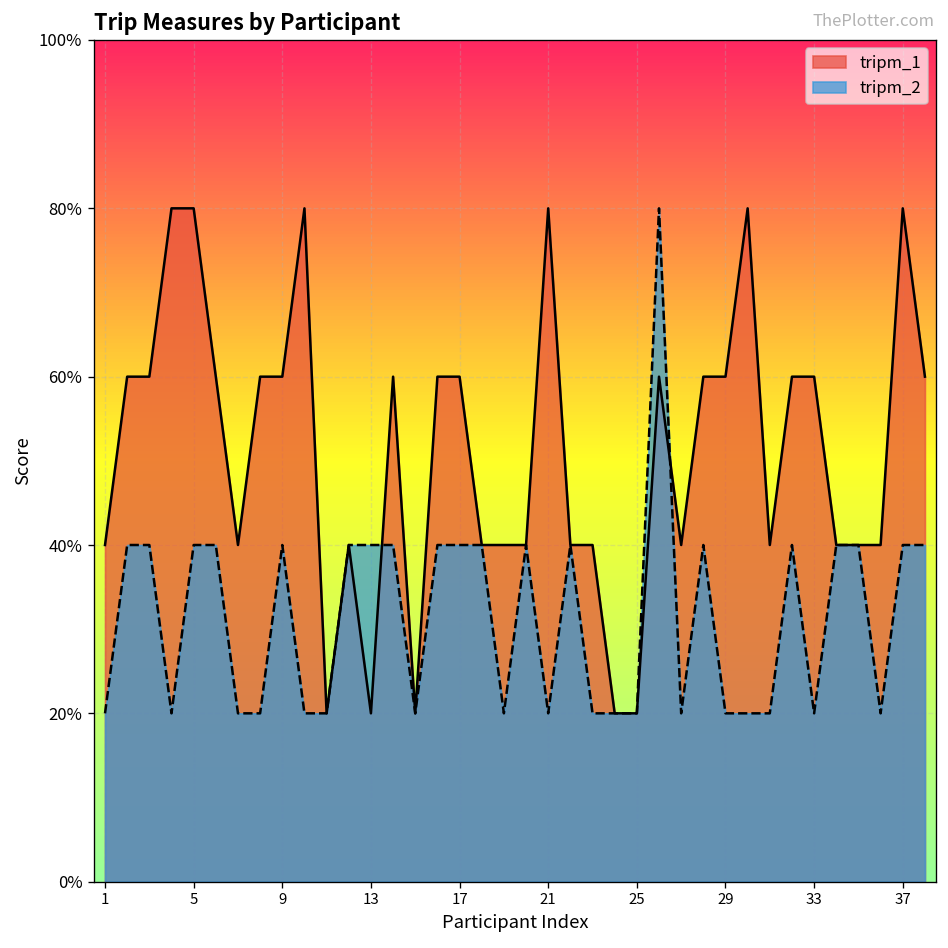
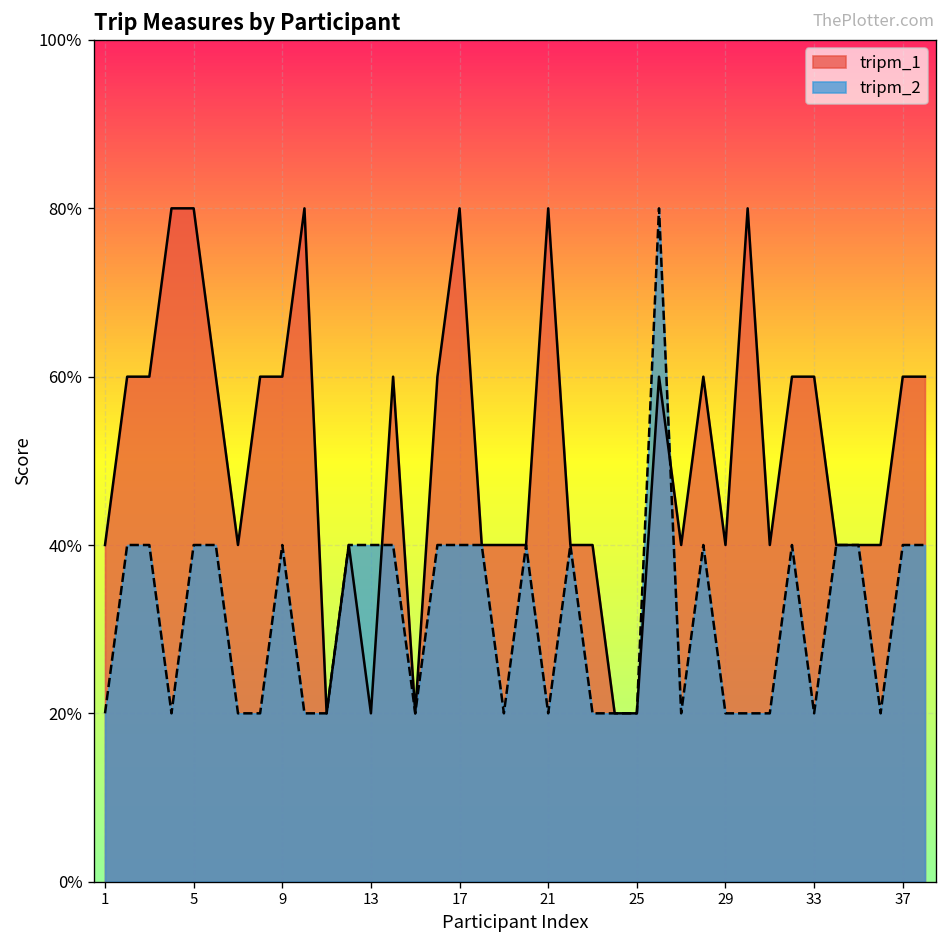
  {
    "tripm_1": {
      "1": "40%",
      "5": "80%",
      "9": "60%",
      "13": "20%",
-     "17": "60%",
+     "17": "80%",
      "21": "80%",
-     "29": "60%",
+     "29": "40%",
      "33": "60%",
-     "37": "80%"
+     "37": "60%"
    },
    "tripm_2": {
      "1": "20%",
      "5": "40%",
      "9": "40%",
      "13": "40%",
      "17": "40%",
      "21": "20%",
      "29": "20%",
      "33": "20%",
      "37": "40%"
    }
  }
